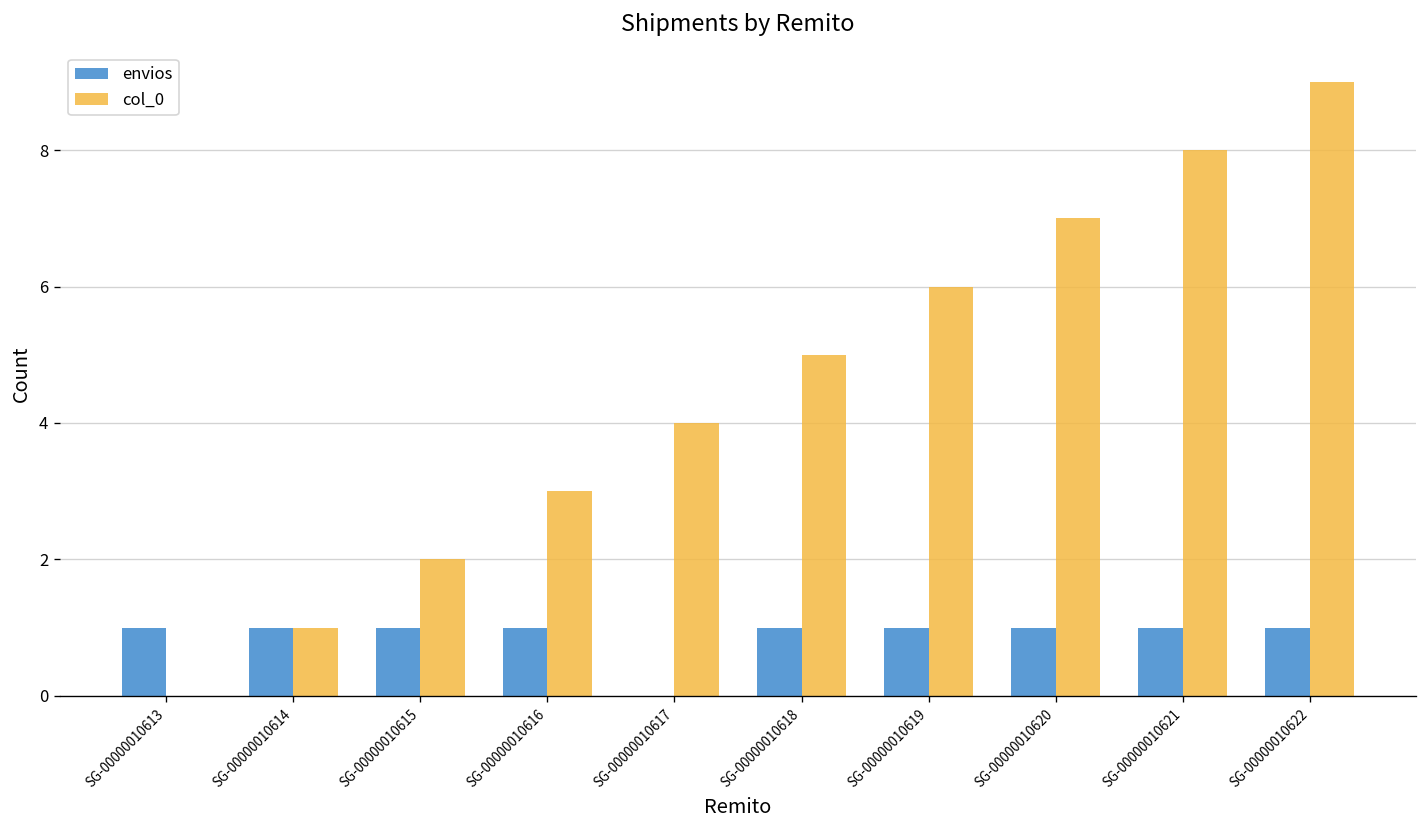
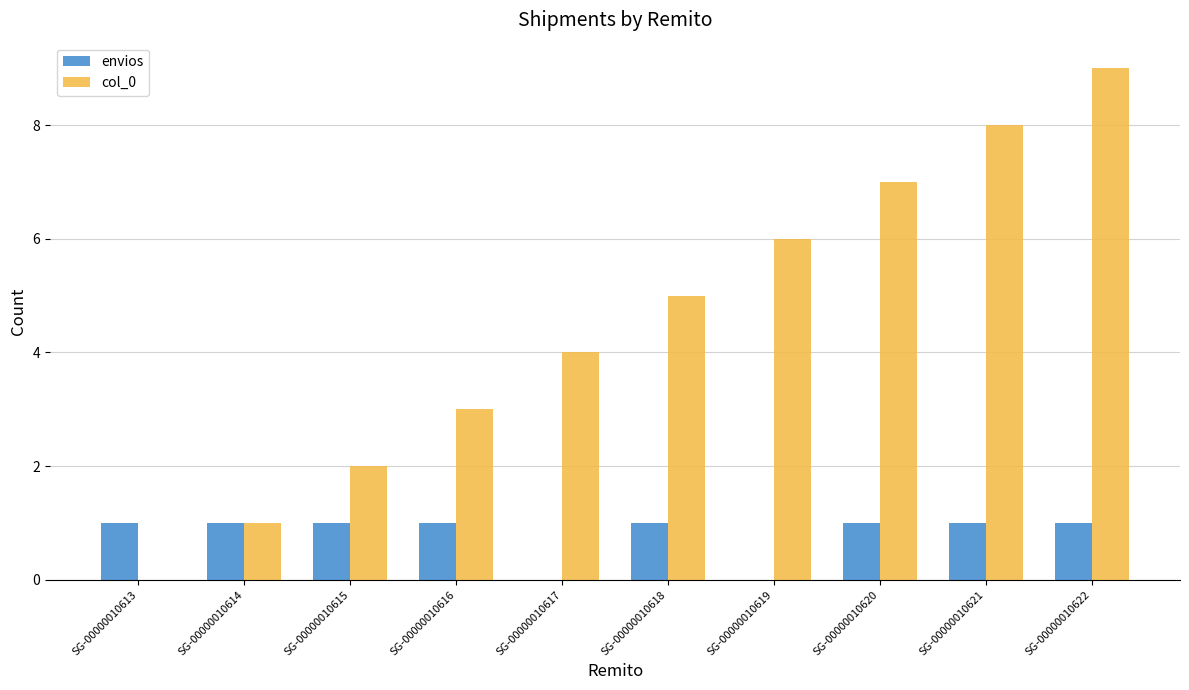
  {
    "envios": {
      "SG-00000010613": 1,
      "SG-00000010614": 1,
      "SG-00000010615": 1,
      "SG-00000010616": 1,
      "SG-00000010617": 0,
      "SG-00000010618": 1,
-     "SG-00000010619": 1,
+     "SG-00000010619": 0,
      "SG-00000010620": 1,
      "SG-00000010621": 1,
      "SG-00000010622": 1
    },
    "col_0": {
      "SG-00000010613": 0,
      "SG-00000010614": 1,
      "SG-00000010615": 2,
      "SG-00000010616": 3,
      "SG-00000010617": 4,
      "SG-00000010618": 5,
      "SG-00000010619": 6,
      "SG-00000010620": 7,
      "SG-00000010621": 8,
      "SG-00000010622": 9
    }
  }
